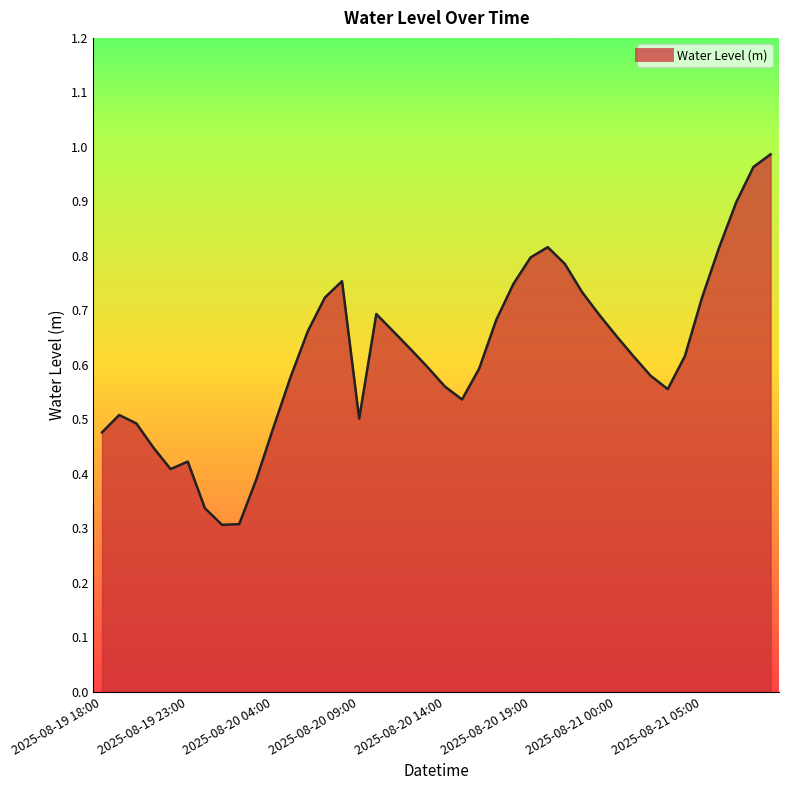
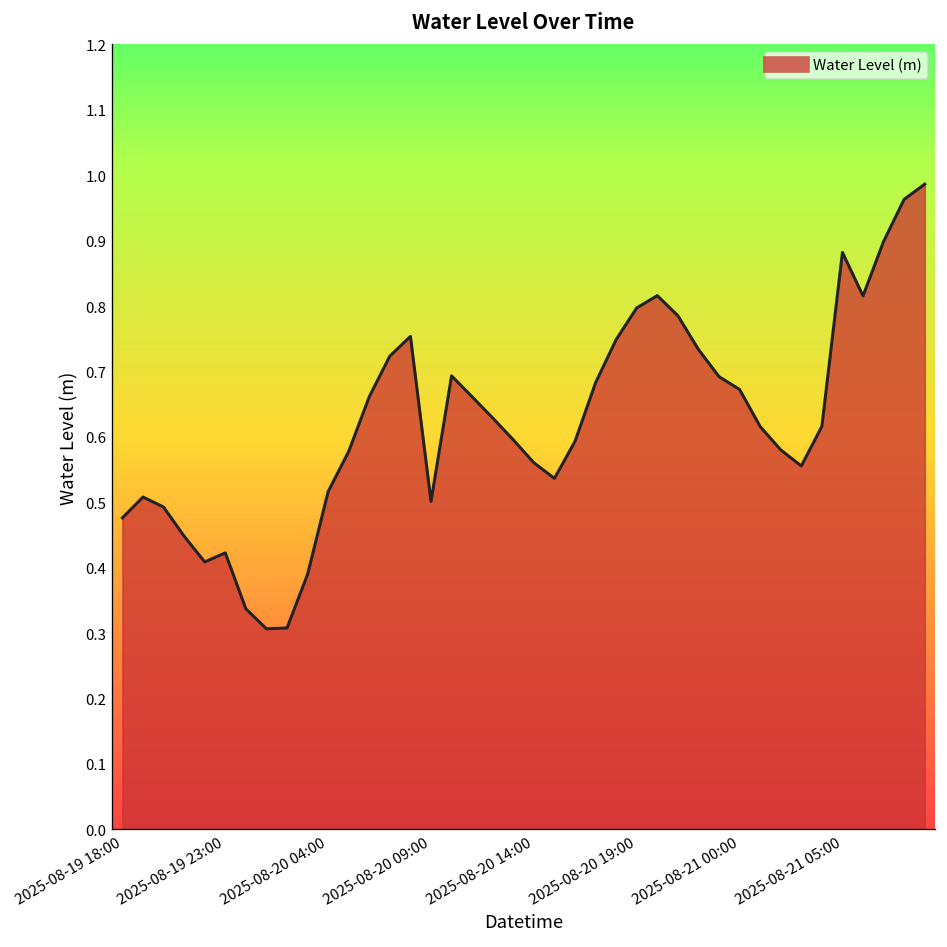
  {
    "2025-08-19 18:00": 0.48,
    "2025-08-19 23:00": 0.42,
-   "2025-08-20 04:00": 0.49,
+   "2025-08-20 04:00": 0.52,
    "2025-08-20 09:00": 0.50,
    "2025-08-20 14:00": 0.56,
    "2025-08-20 19:00": 0.80,
-   "2025-08-21 00:00": 0.65,
-   "2025-08-21 05:00": 0.72
+   "2025-08-21 00:00": 0.67,
+   "2025-08-21 05:00": 0.88
  }
